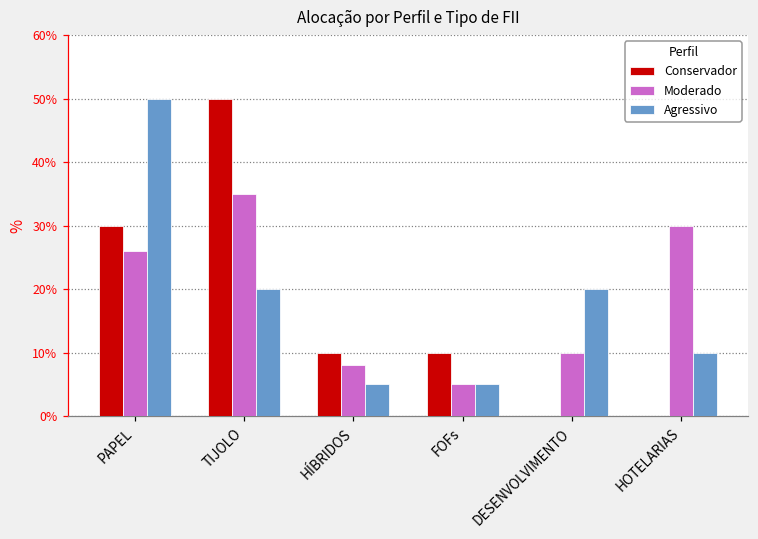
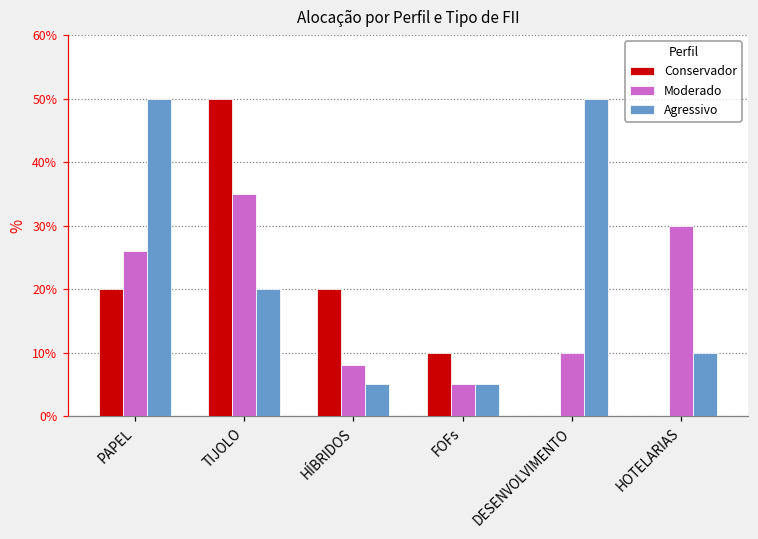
  {
    "Conservador": {
-     "PAPEL": "30%",
+     "PAPEL": "20%",
      "TIJOLO": "50%",
-     "HÍBRIDOS": "10%",
+     "HÍBRIDOS": "20%",
      "FOFs": "10%",
      "DESENVOLVIMENTO": "0%",
      "HOTELARIAS": "0%"
    },
    "Moderado": {
      "PAPEL": "26%",
      "TIJOLO": "35%",
      "HÍBRIDOS": "8%",
      "FOFs": "5%",
      "DESENVOLVIMENTO": "10%",
      "HOTELARIAS": "30%"
    },
    "Agressivo": {
      "PAPEL": "50%",
      "TIJOLO": "20%",
      "HÍBRIDOS": "5%",
      "FOFs": "5%",
-     "DESENVOLVIMENTO": "20%",
+     "DESENVOLVIMENTO": "50%",
      "HOTELARIAS": "10%"
    }
  }
